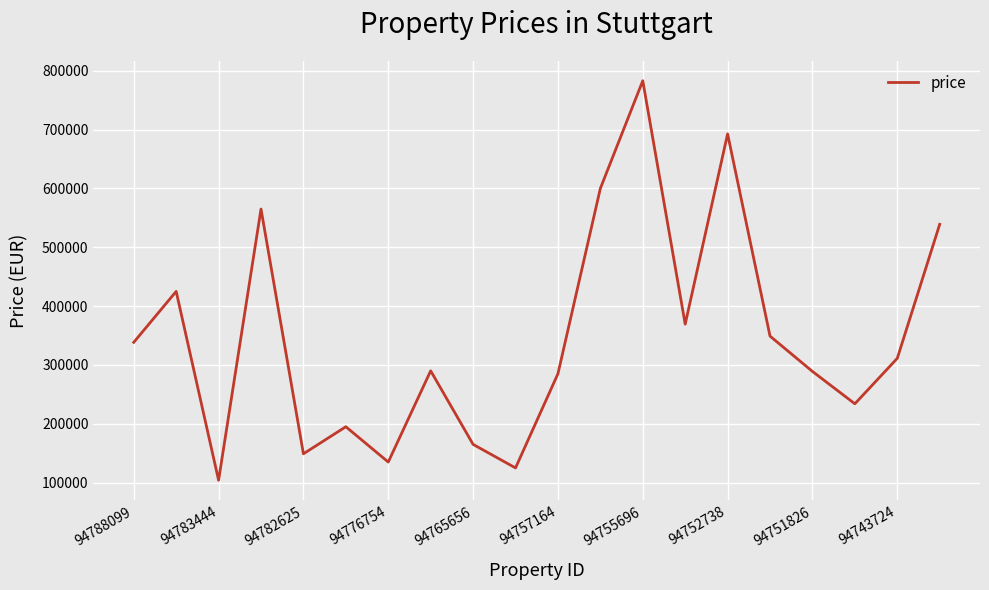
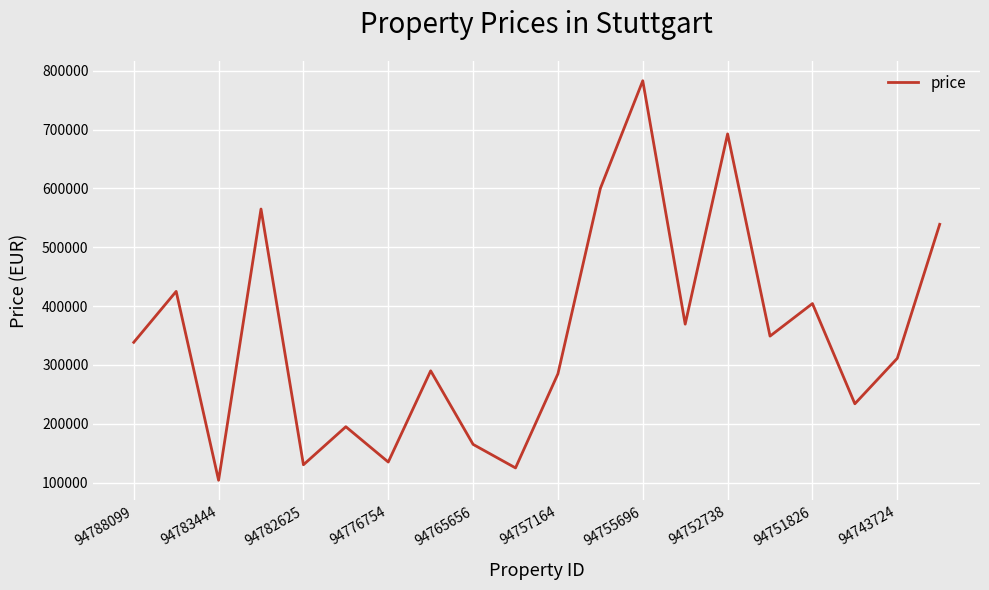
  {
    "94788099": 340000,
    "94783444": 100000,
-   "94782625": 150000,
+   "94782625": 130000,
    "94776754": 140000,
    "94765656": 170000,
    "94757164": 290000,
    "94755696": 780000,
    "94752738": 690000,
-   "94751826": 290000,
+   "94751826": 400000,
    "94743724": 310000
  }
